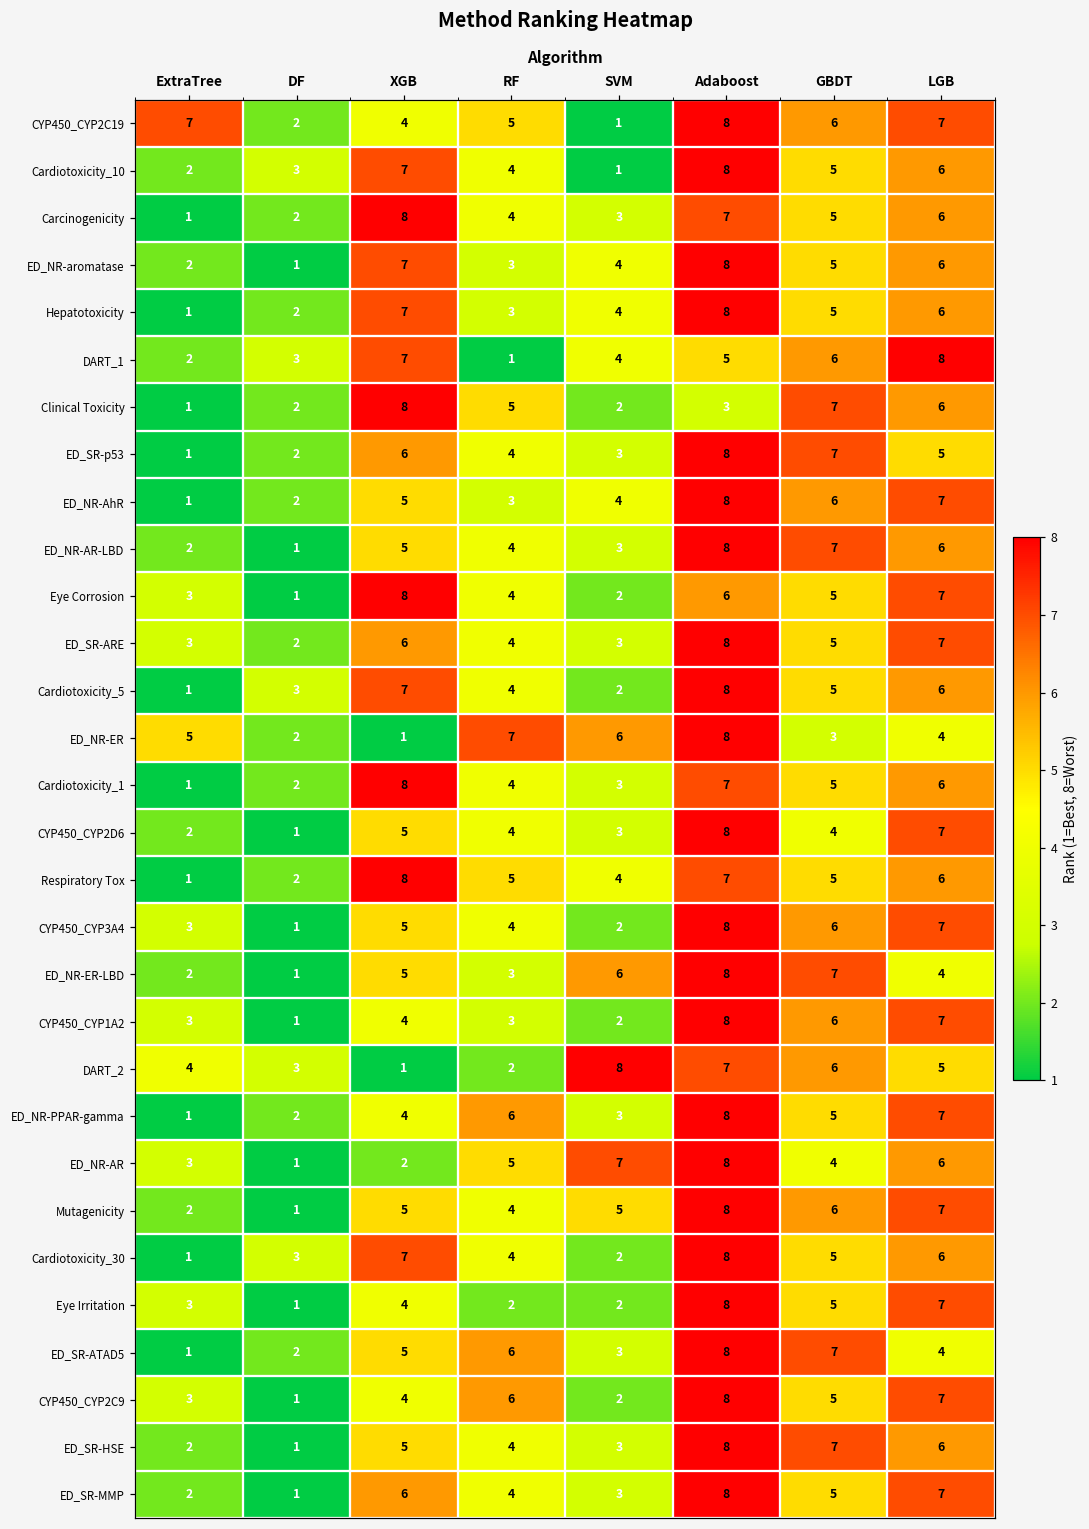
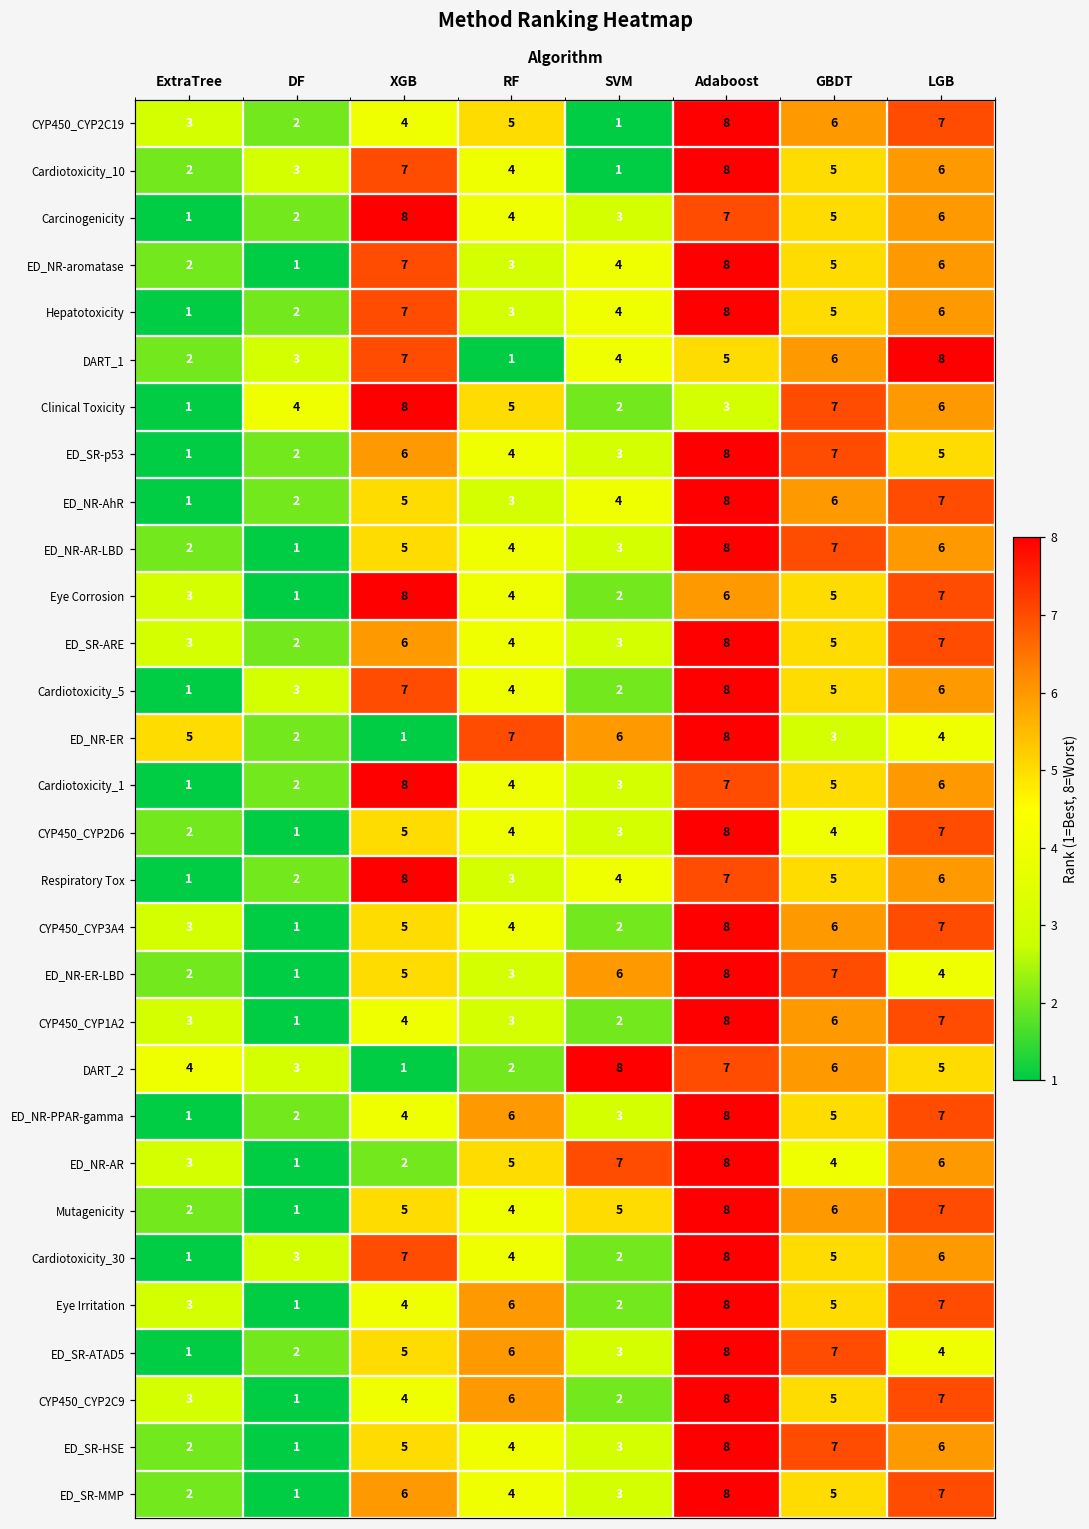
  {
    "CYP450_CYP2C19": {
-     "ExtraTree": 7,
+     "ExtraTree": 3,
      "DF": 2,
      "XGB": 4,
      "RF": 5,
      "SVM": 1,
      "Adaboost": 8,
      "GBDT": 6,
      "LGB": 7
    },
    "Clinical Toxicity": {
      "ExtraTree": 1,
-     "DF": 2,
+     "DF": 4,
      "XGB": 8,
      "RF": 5,
      "SVM": 2,
      "Adaboost": 3,
      "GBDT": 7,
      "LGB": 6
    },
    "Respiratory Tox": {
      "ExtraTree": 1,
      "DF": 2,
      "XGB": 8,
-     "RF": 5,
+     "RF": 3,
      "SVM": 4,
      "Adaboost": 7,
      "GBDT": 5,
      "LGB": 6
    },
    "Eye Irritation": {
      "ExtraTree": 3,
      "DF": 1,
      "XGB": 4,
-     "RF": 2,
+     "RF": 6,
      "SVM": 2,
      "Adaboost": 8,
      "GBDT": 5,
      "LGB": 7
    }
  }
